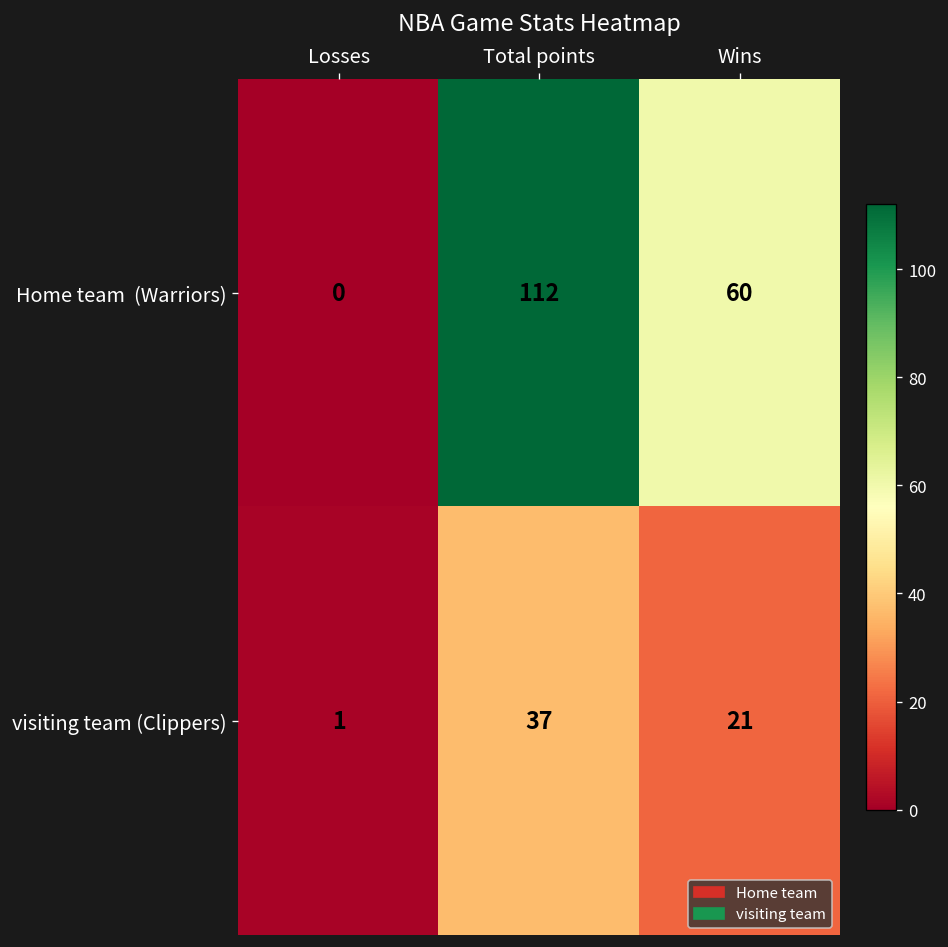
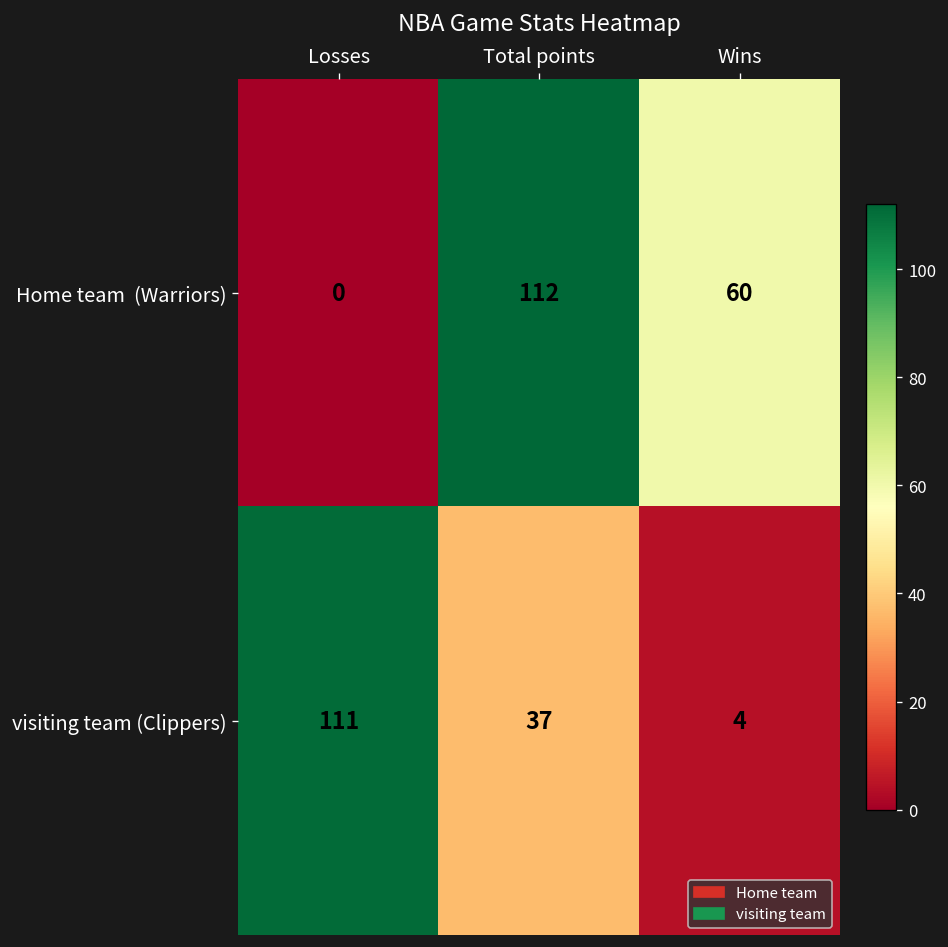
  {
    "Home team (Warriors)": {
      "Losses": 0,
      "Total points": 112,
      "Wins": 60
    },
    "visiting team (Clippers)": {
-     "Losses": 1,
+     "Losses": 111,
      "Total points": 37,
-     "Wins": 21
+     "Wins": 4
    }
  }
